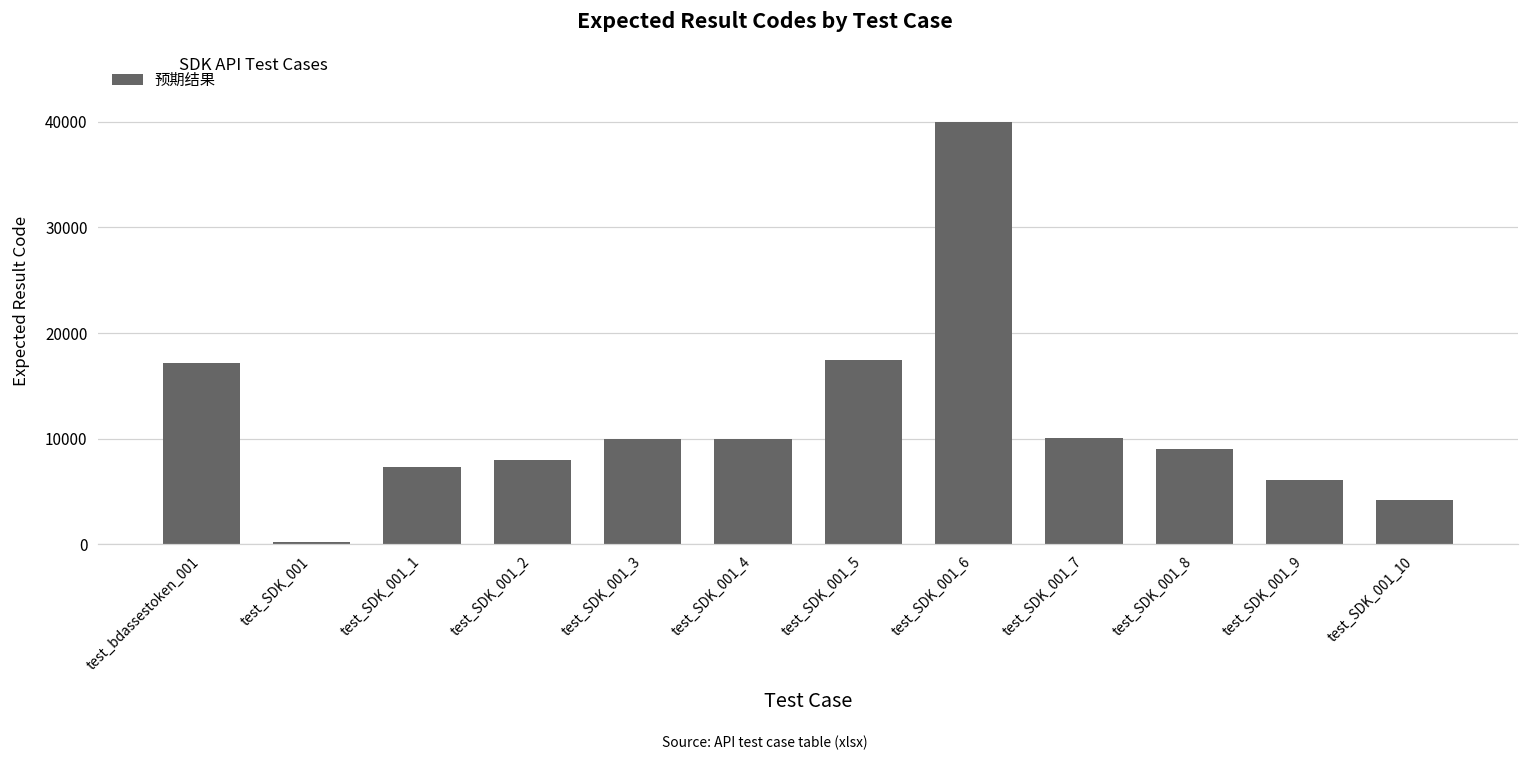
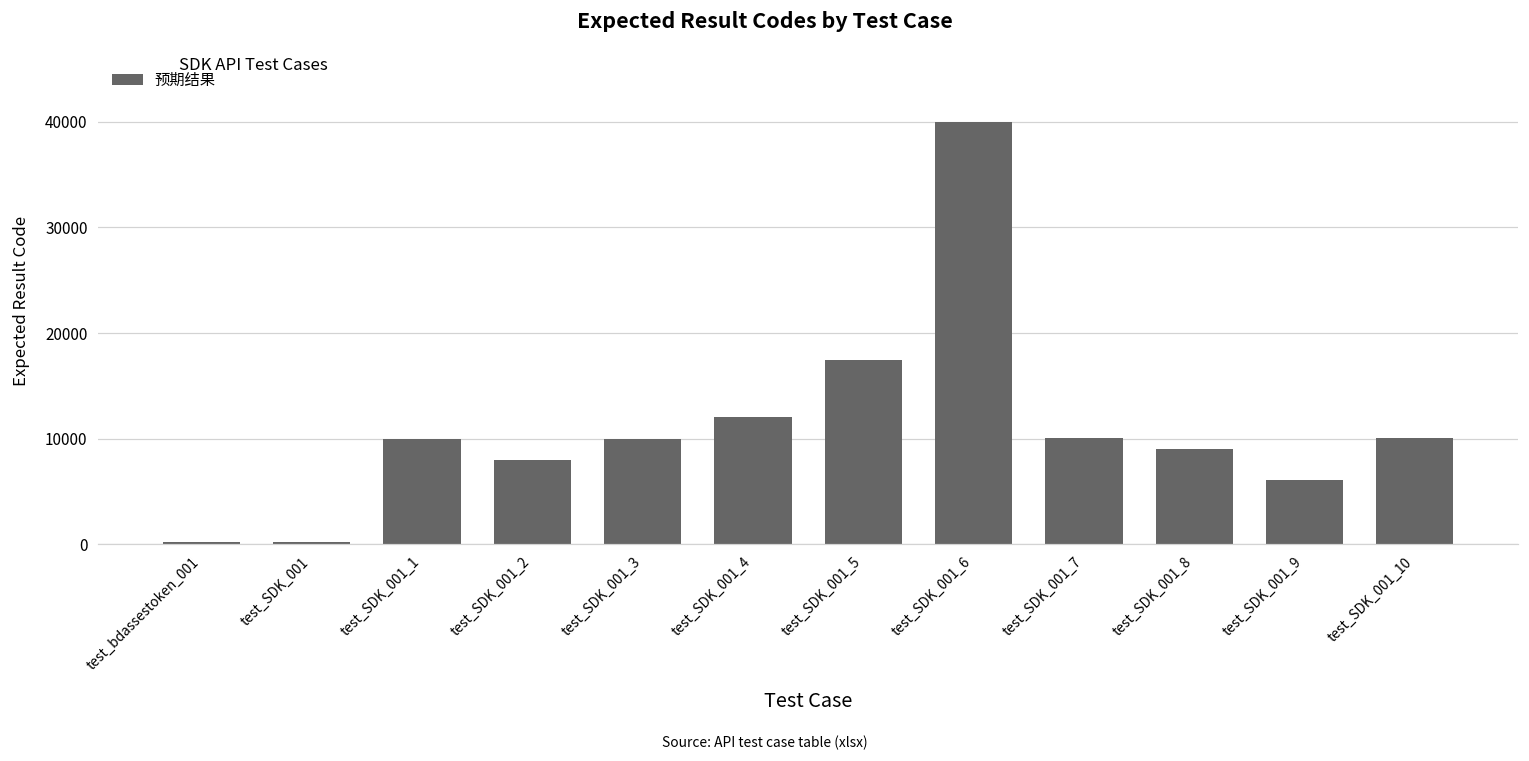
  {
-   "test_bdassestoken_001": 17000,
-   "test_SDK_001_1": 7000,
+   "test_bdassestoken_001": 0,
+   "test_SDK_001_1": 10000,
    "test_SDK_001_2": 8000,
    "test_SDK_001_3": 10000,
-   "test_SDK_001_4": 10000,
+   "test_SDK_001_4": 12000,
    "test_SDK_001_5": 17000,
    "test_SDK_001_6": 40000,
    "test_SDK_001_7": 10000,
    "test_SDK_001_8": 9000,
    "test_SDK_001_9": 6000,
-   "test_SDK_001_10": 4000
+   "test_SDK_001_10": 10000
  }
